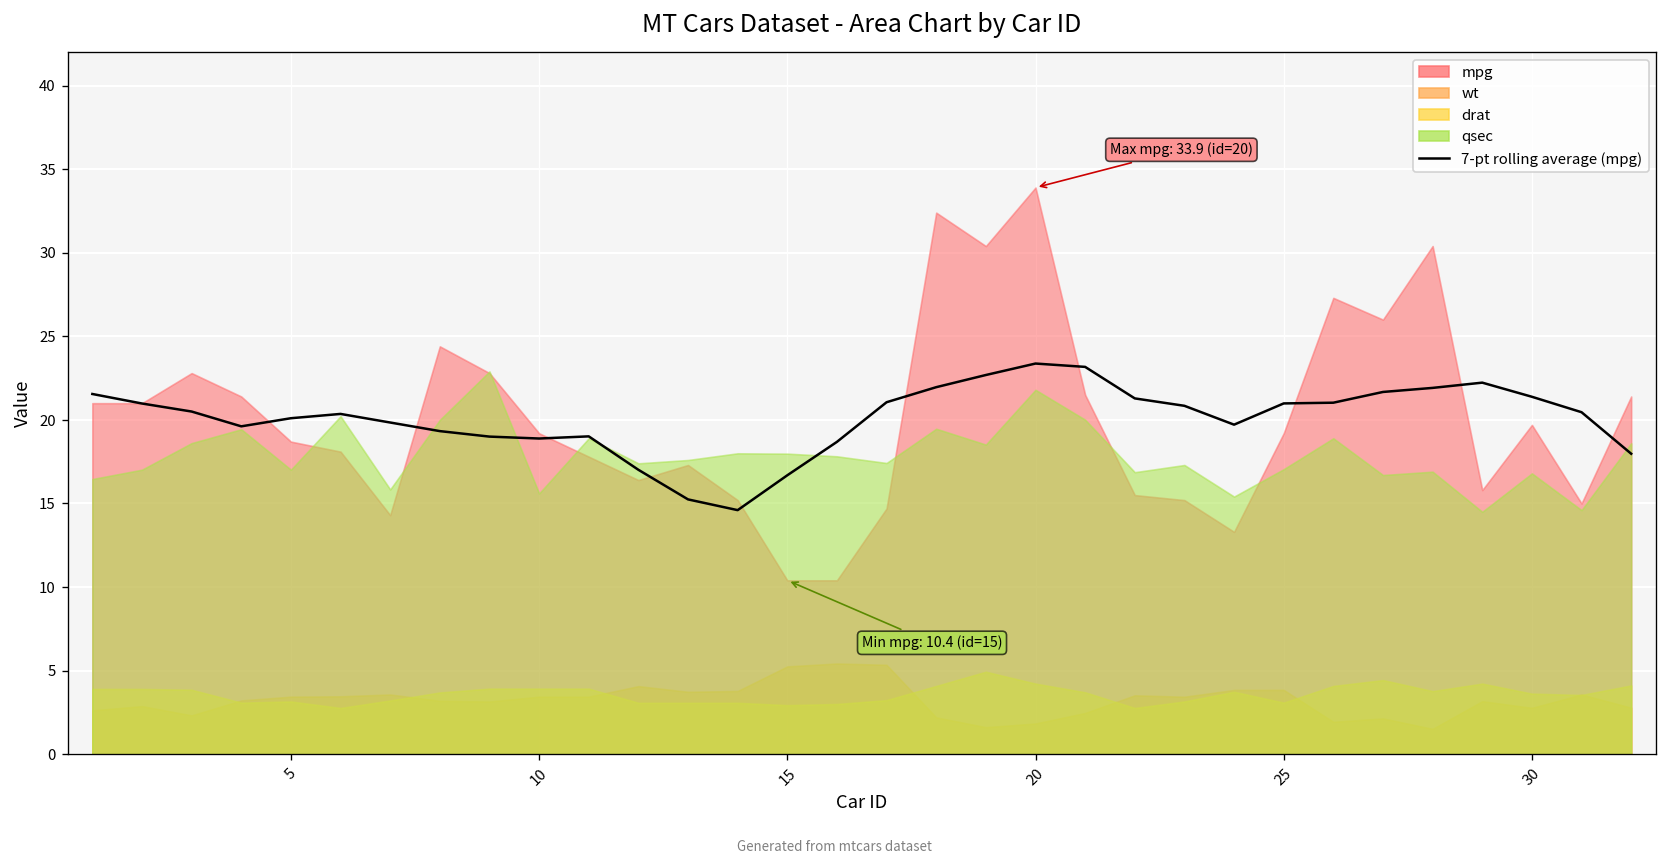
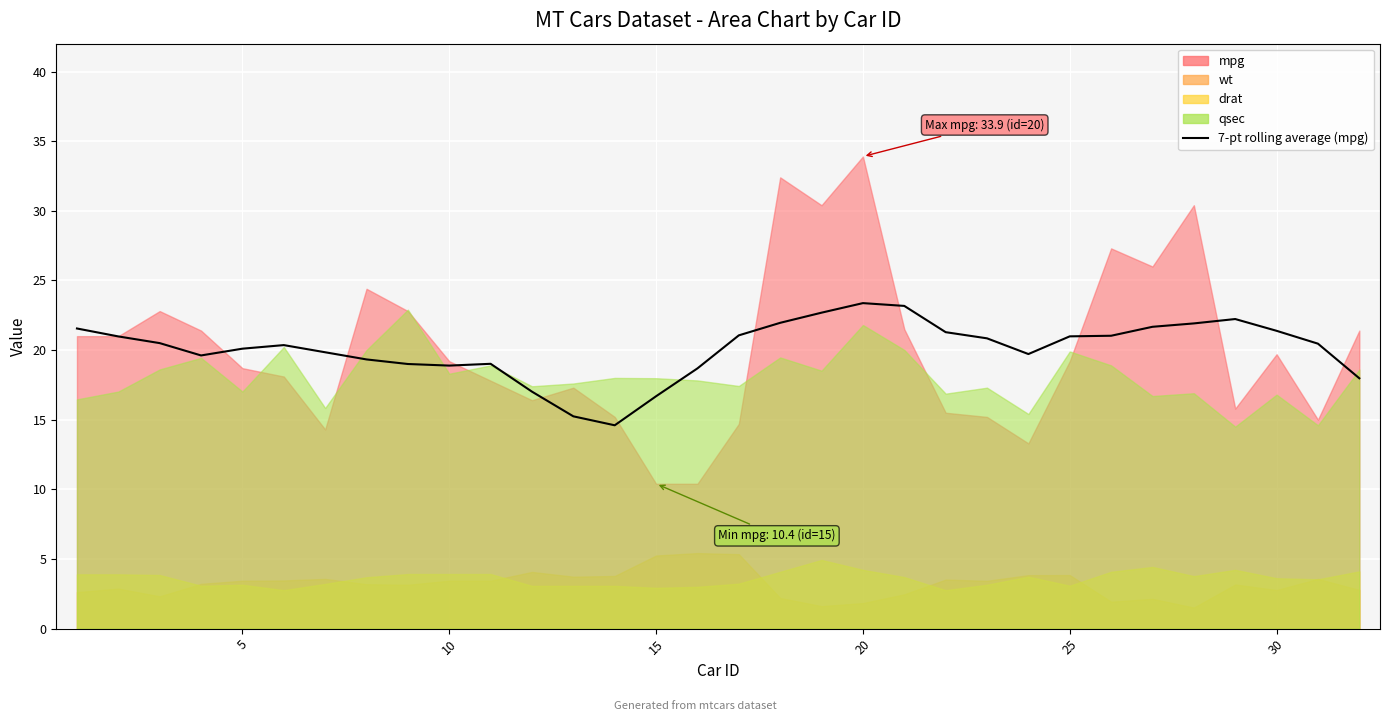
  {
    "qsec": {
      "5": 17.0,
-     "10": 15.6,
+     "10": 18.3,
      "15": 18.0,
      "20": 21.8,
-     "25": 17.1,
+     "25": 19.9,
      "30": 16.8
    },
    "7-pt rolling average (mpg)": {
      "5": 20.1,
      "10": 18.9,
      "15": 16.7,
      "20": 23.4,
      "25": 21.0,
      "30": 21.4
    }
  }
